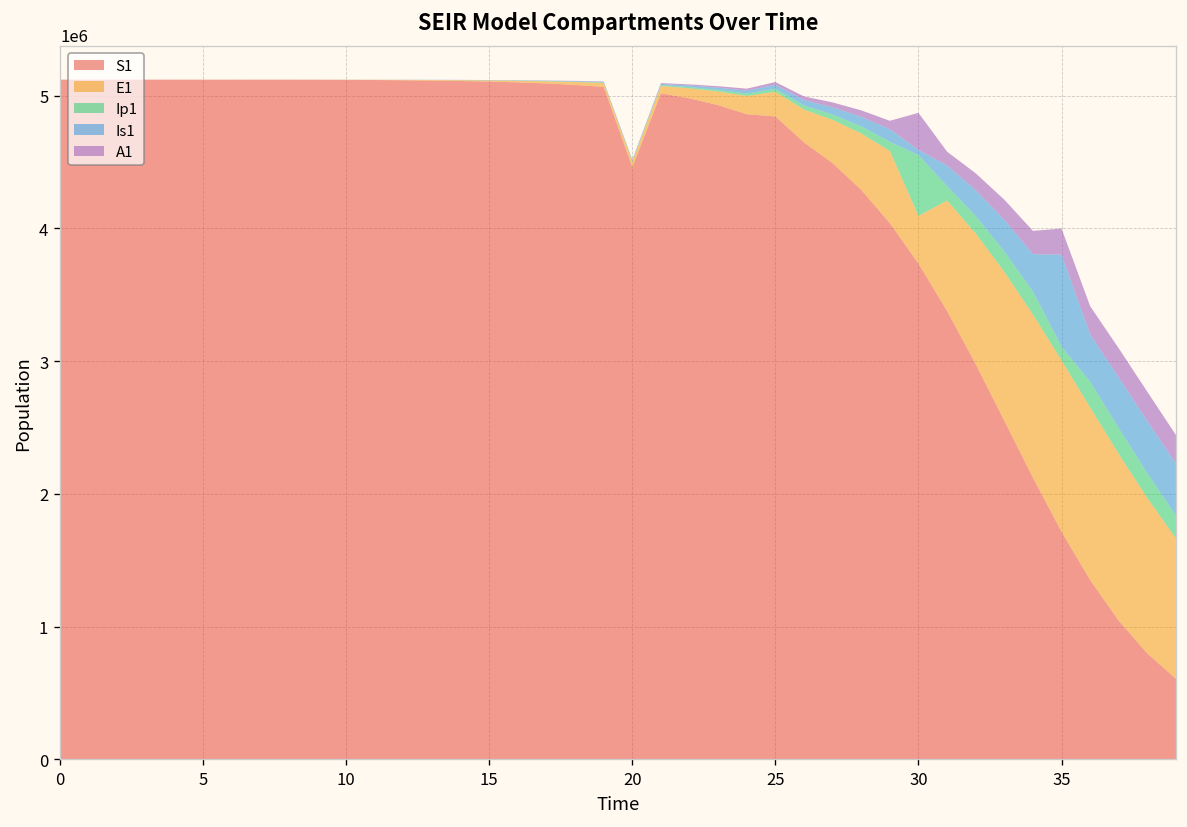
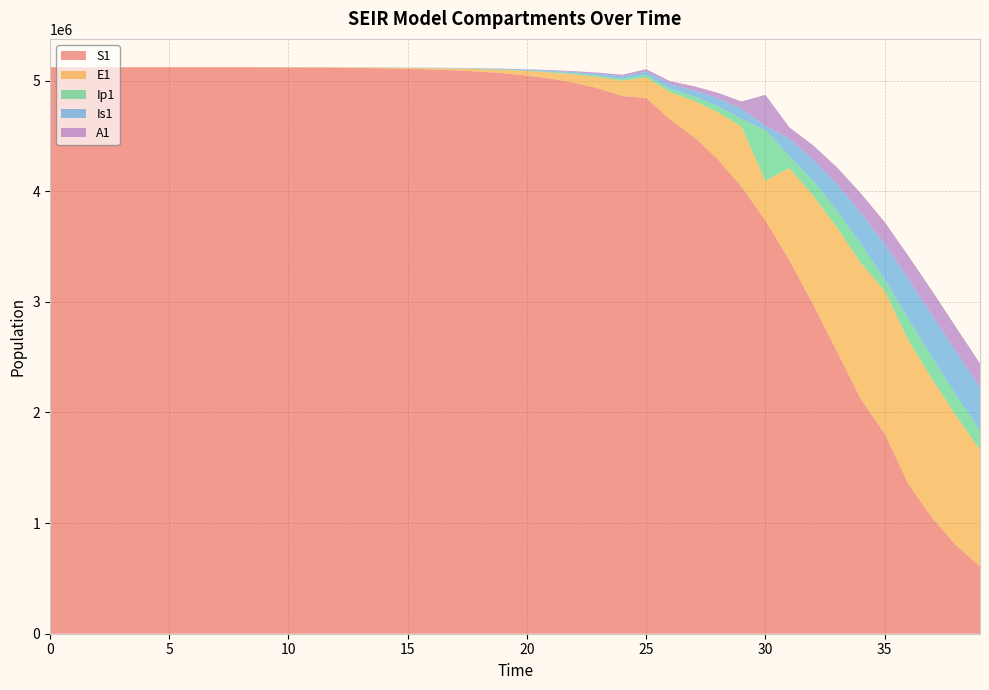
  {
    "S1": {
-     "20": 4460000,
+     "20": 5050000,
      "25": 4840000,
      "30": 3730000,
-     "35": 1720000
+     "35": 1810000
    },
    "E1": {
      "30": 360000,
      "35": 1290000
    },
    "Ip1": {
      "30": 460000,
      "35": 100000
    },
    "Is1": {
      "30": 40000,
-     "35": 690000
+     "35": 320000
    },
    "A1": {
      "30": 280000,
      "35": 200000
    }
  }
